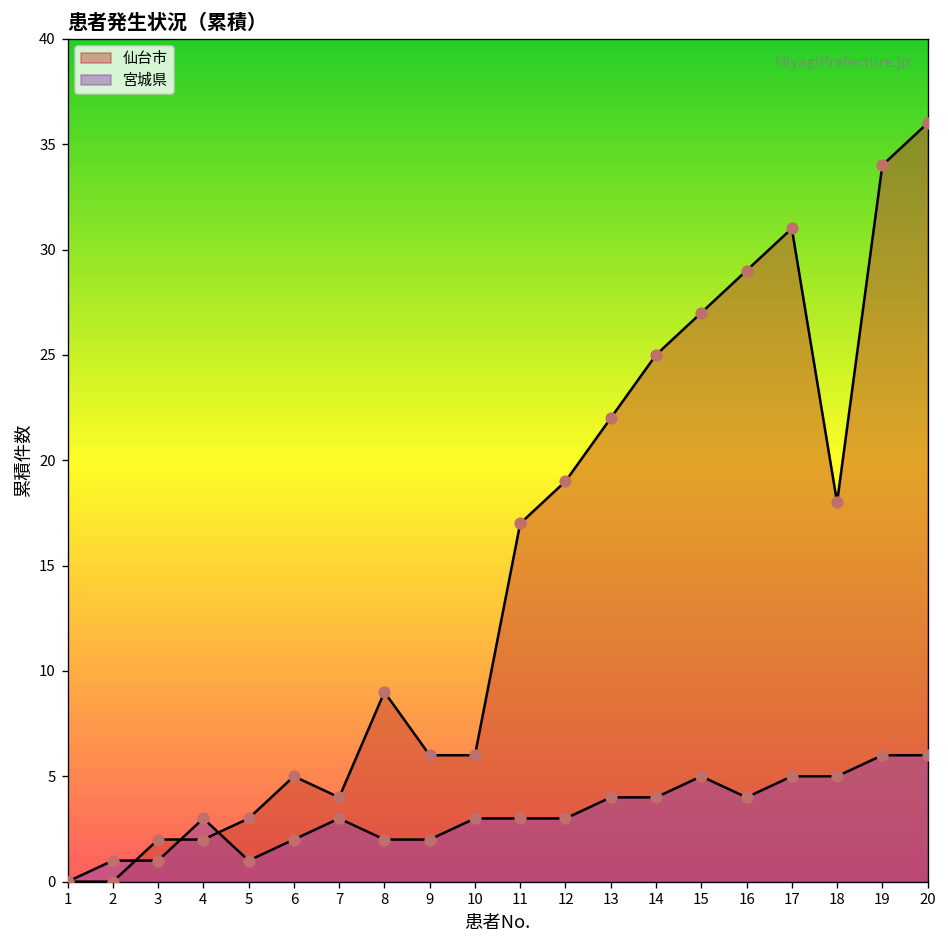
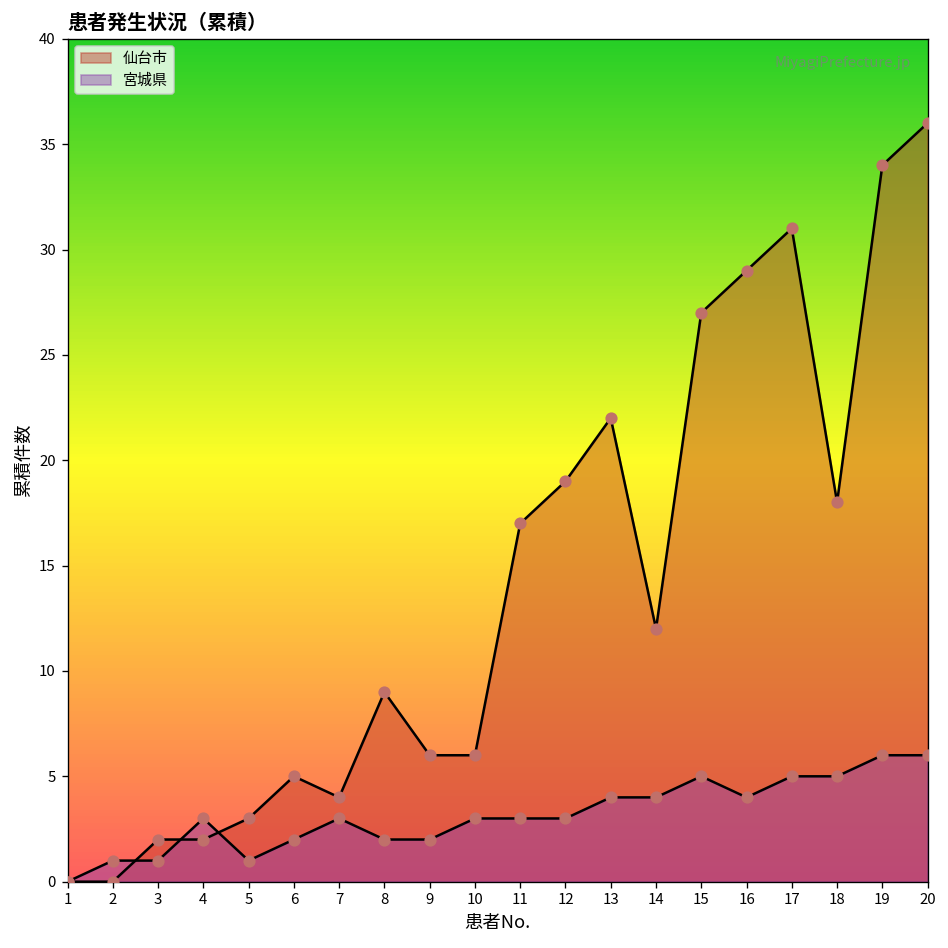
  {
    "仙台市": {
      "2": 0,
      "3": 2,
      "4": 2,
      "5": 3,
      "6": 5,
      "7": 4,
      "8": 9,
      "9": 6,
      "10": 6,
      "11": 17,
      "12": 19,
      "13": 22,
-     "14": 25,
+     "14": 12,
      "15": 27,
      "16": 29,
      "17": 31,
      "18": 18,
      "19": 34,
      "20": 36
    },
    "宮城県": {
      "2": 1,
      "3": 1,
      "4": 3,
      "5": 1,
      "6": 2,
      "7": 3,
      "8": 2,
      "9": 2,
      "10": 3,
      "11": 3,
      "12": 3,
      "13": 4,
      "14": 4,
      "15": 5,
      "16": 4,
      "17": 5,
      "18": 5,
      "19": 6,
      "20": 6
    }
  }
